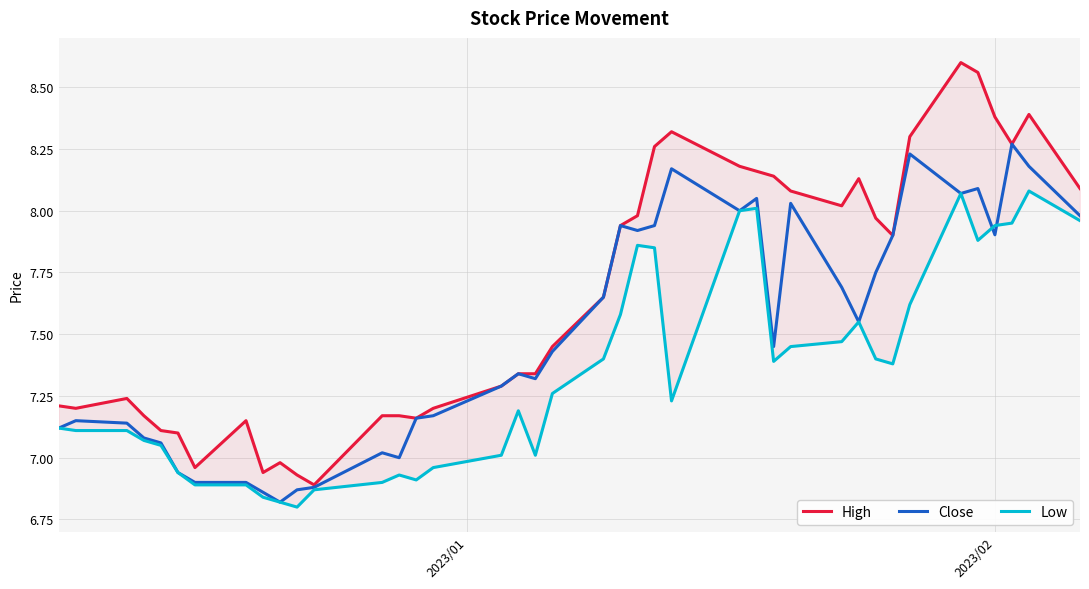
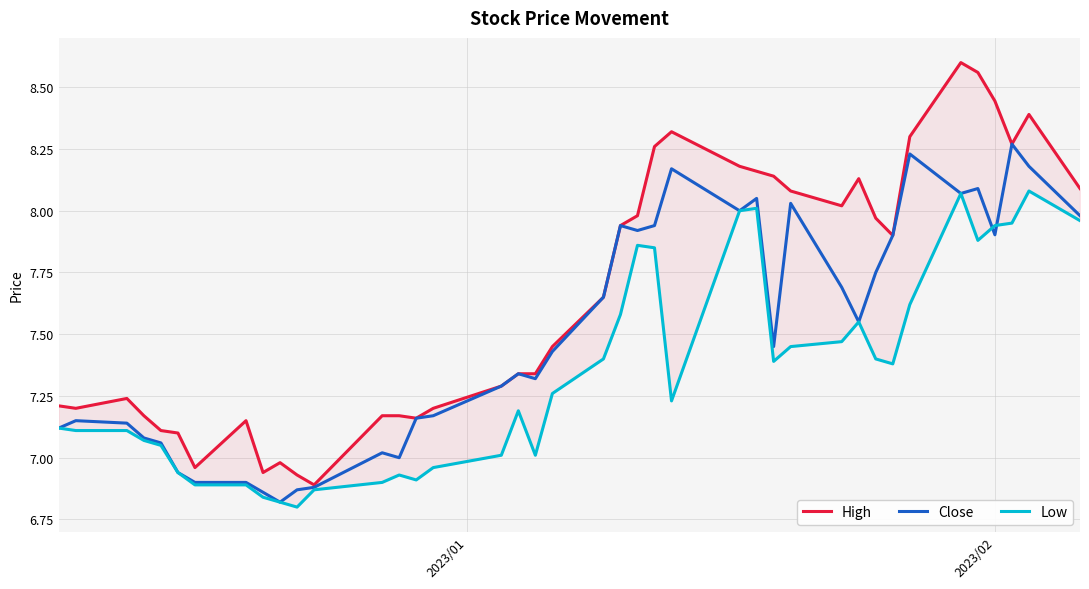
  {
    "High": {
-     "2023/02": 8.38
+     "2023/02": 8.44
    },
    "Close": {
      "2023/02": 7.90
    },
    "Low": {
      "2023/02": 7.94
    }
  }
